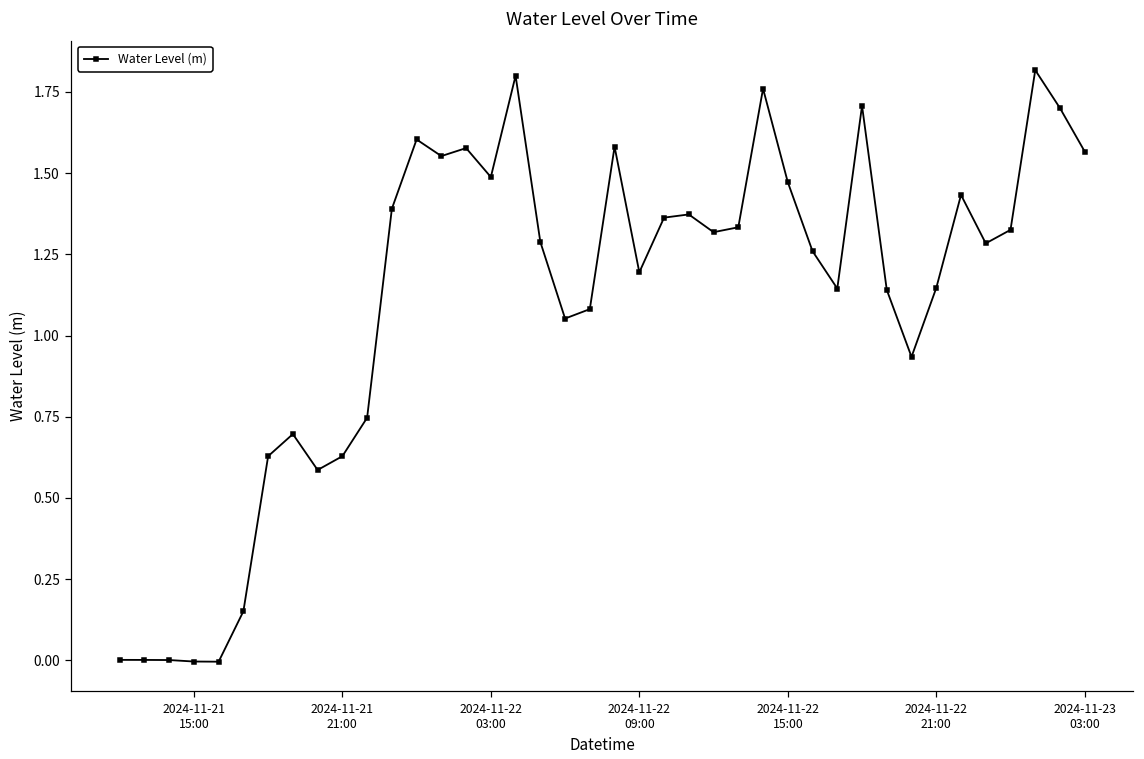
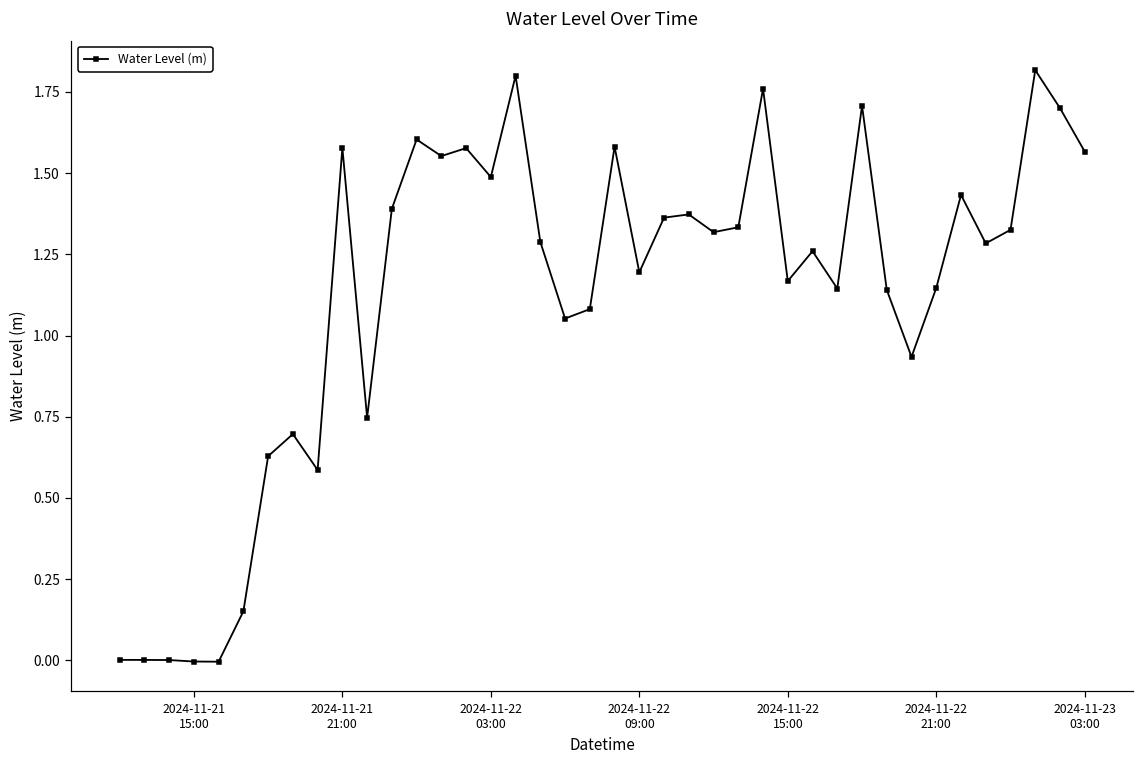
  {
    "2024-11-21 15:00": 0.00,
-   "2024-11-21 21:00": 0.63,
+   "2024-11-21 21:00": 1.58,
    "2024-11-22 03:00": 1.49,
    "2024-11-22 09:00": 1.19,
-   "2024-11-22 15:00": 1.47,
+   "2024-11-22 15:00": 1.17,
    "2024-11-22 21:00": 1.15,
    "2024-11-23 03:00": 1.57
  }
